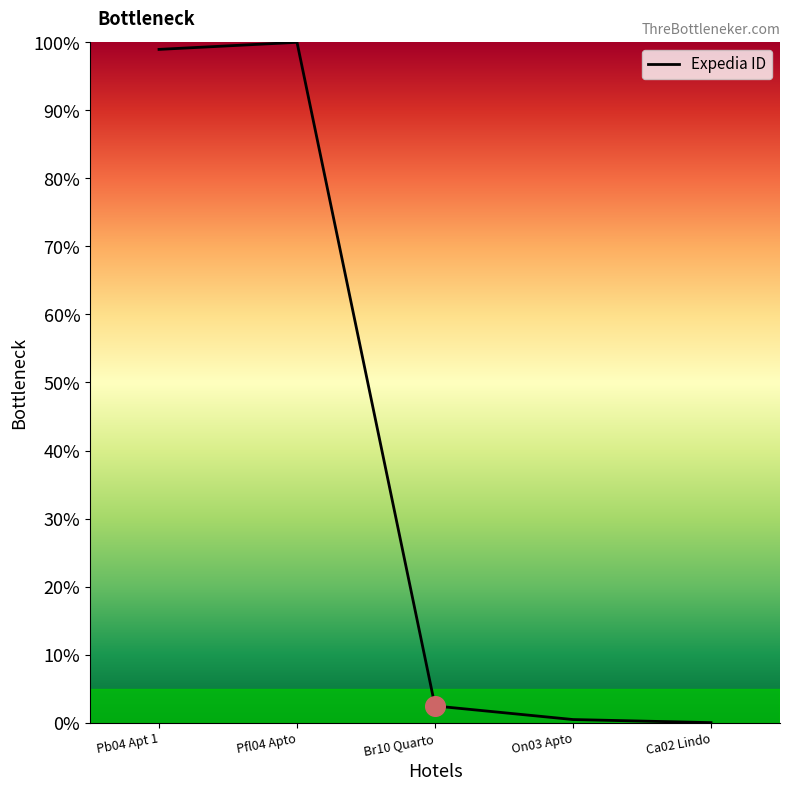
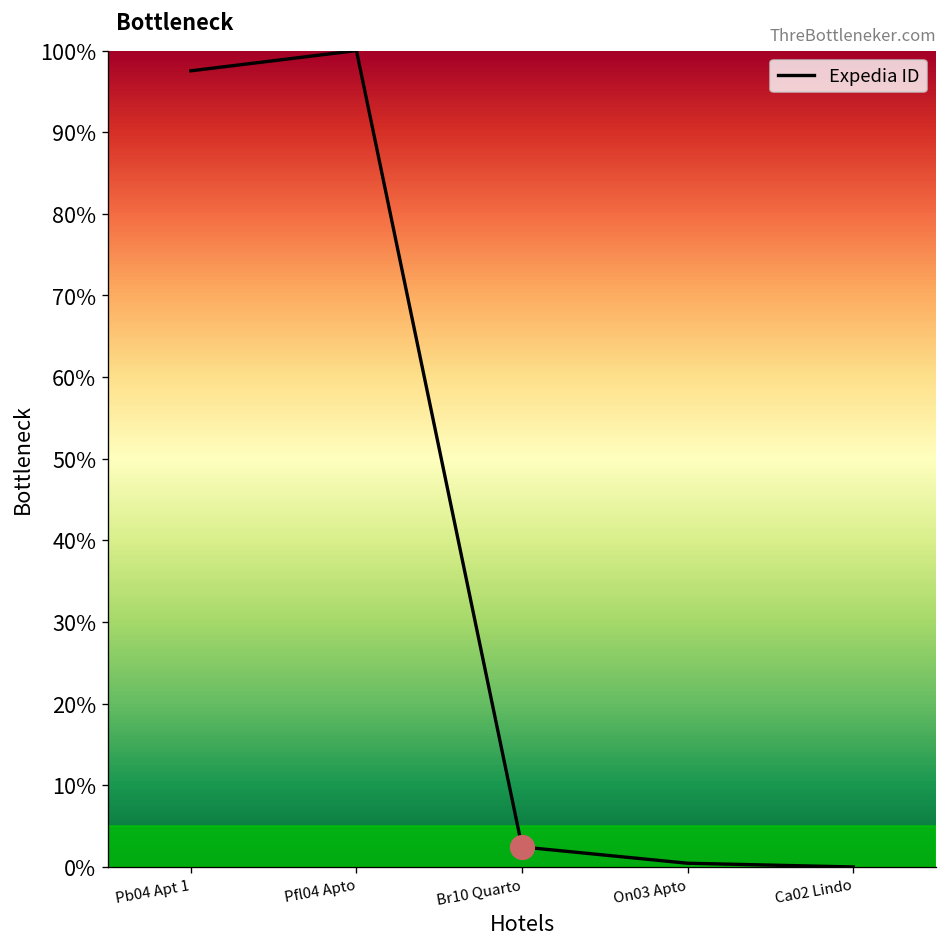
  {
    "Expedia ID": {
-     "Pb04 Apt 1": "99%",
+     "Pb04 Apt 1": "98%",
      "Pfl04 Apto": "100%"
    }
  }
